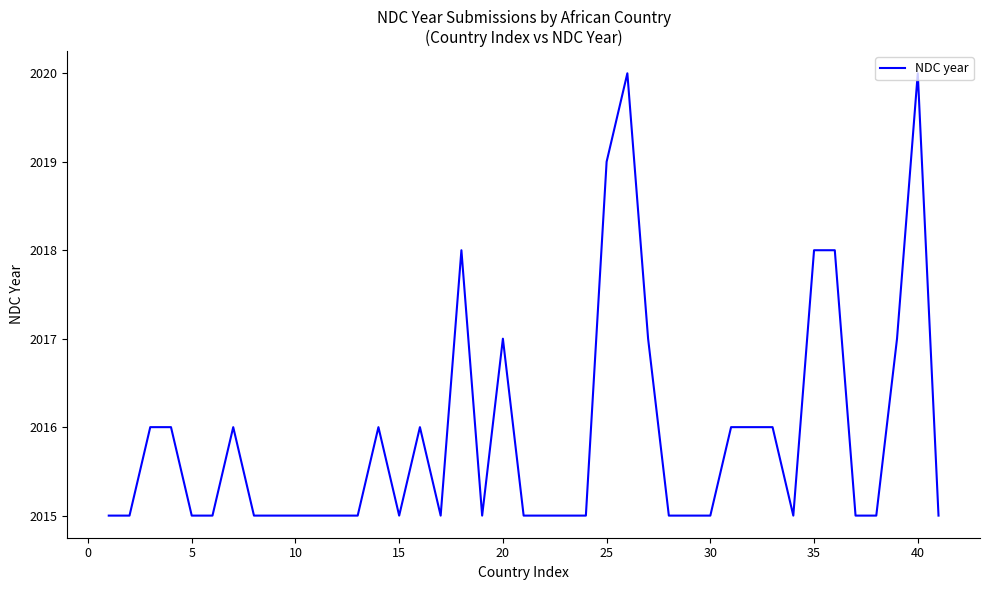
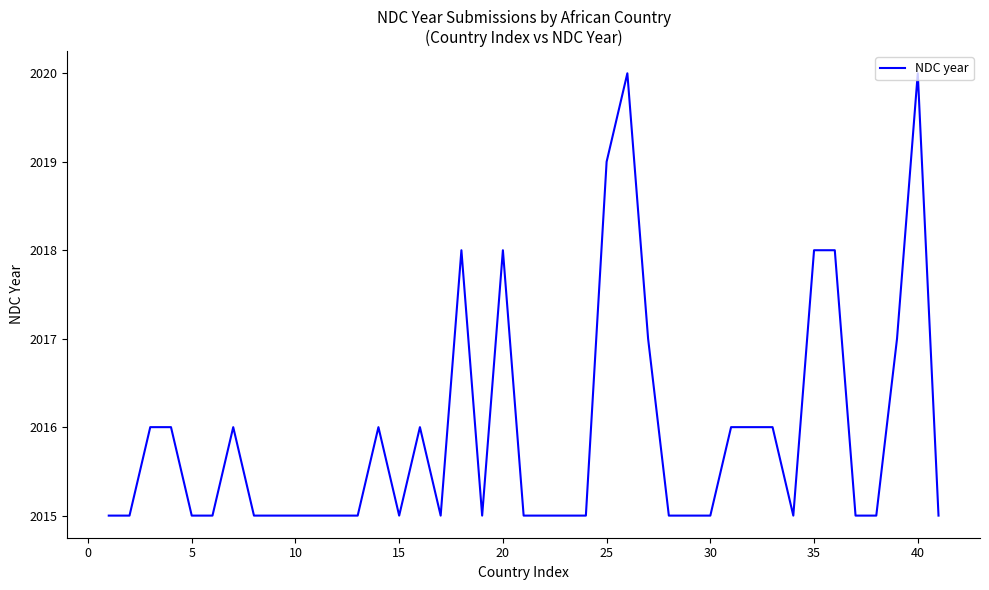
  {
    "5": 2015,
    "10": 2015,
    "15": 2015,
-   "20": 2017,
+   "20": 2018,
    "25": 2019,
    "30": 2015,
    "35": 2018
  }
